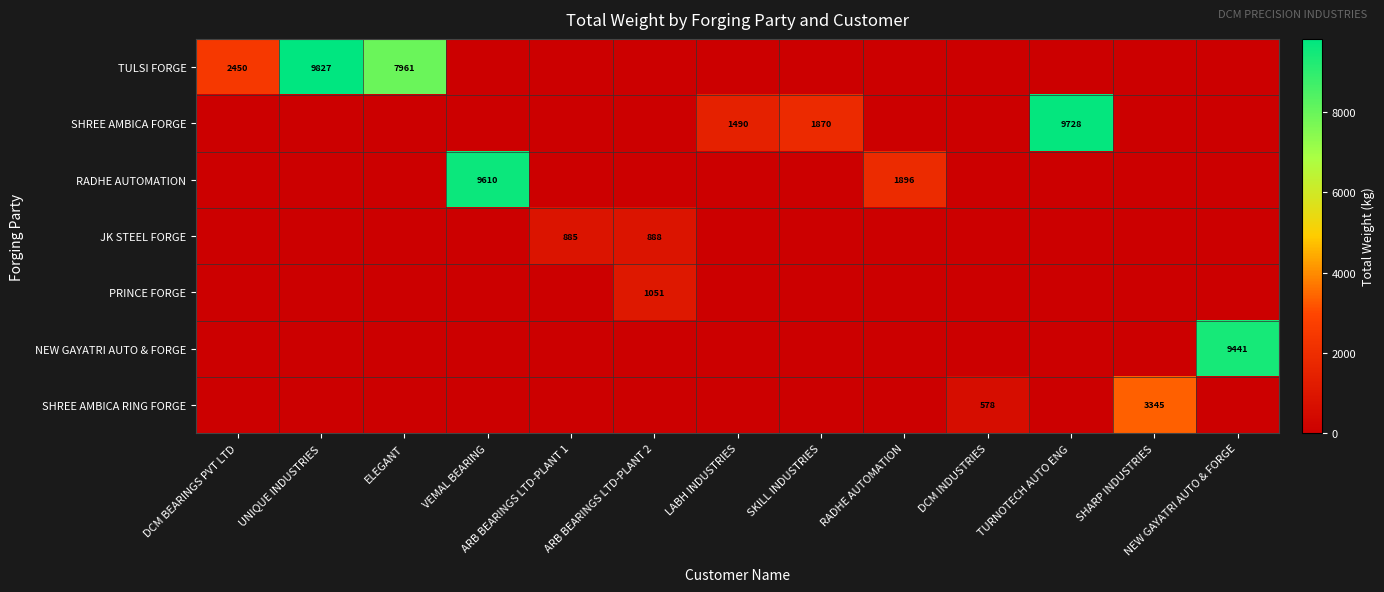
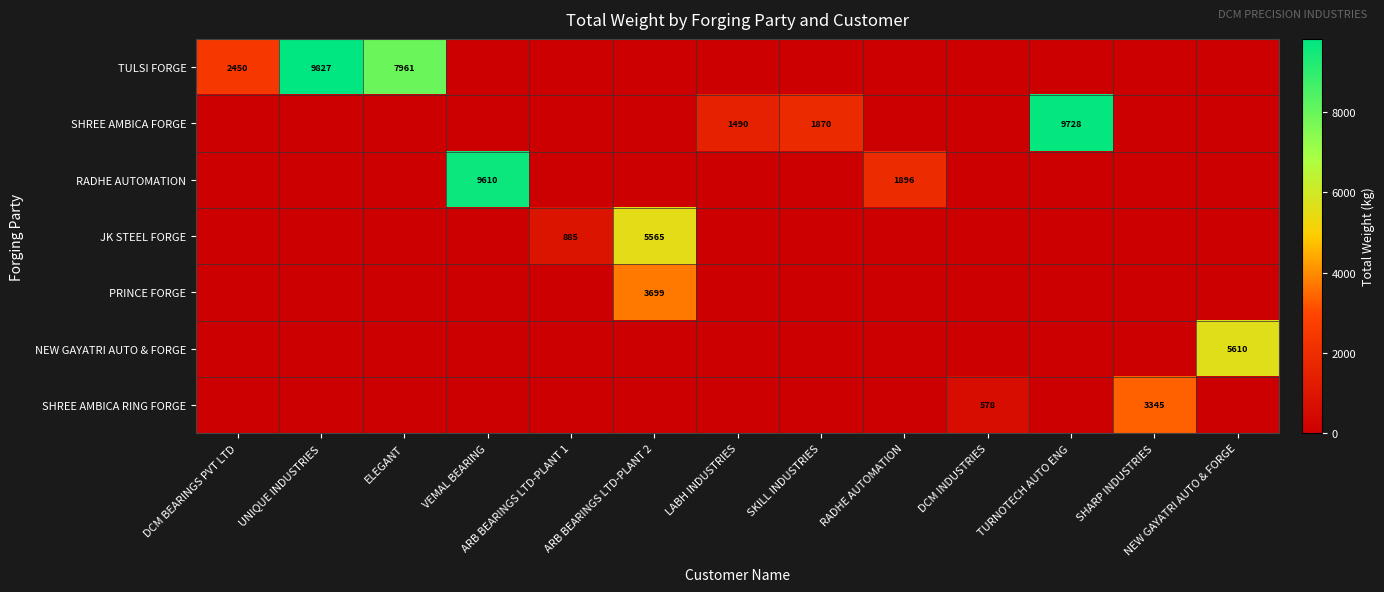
  {
    "TULSI FORGE": {
      "DCM BEARINGS PVT LTD": 2450,
      "UNIQUE INDUSTRIES": 9827,
      "ELEGANT": 7961
    },
    "SHREE AMBICA FORGE": {
      "LABH INDUSTRIES": 1490,
      "SKILL INDUSTRIES": 1870,
      "TURNOTECH AUTO ENG": 9728
    },
    "RADHE AUTOMATION": {
      "VEMAL BEARING": 9610,
      "RADHE AUTOMATION": 1896
    },
    "JK STEEL FORGE": {
      "ARB BEARINGS LTD-PLANT 1": 885,
-     "ARB BEARINGS LTD-PLANT 2": 888
+     "ARB BEARINGS LTD-PLANT 2": 5565
    },
    "PRINCE FORGE": {
-     "ARB BEARINGS LTD-PLANT 2": 1051
+     "ARB BEARINGS LTD-PLANT 2": 3699
    },
    "NEW GAYATRI AUTO & FORGE": {
-     "NEW GAYATRI AUTO & FORGE": 9441
+     "NEW GAYATRI AUTO & FORGE": 5610
    },
    "SHREE AMBICA RING FORGE": {
      "DCM INDUSTRIES": 578,
      "SHARP INDUSTRIES": 3345
    }
  }
